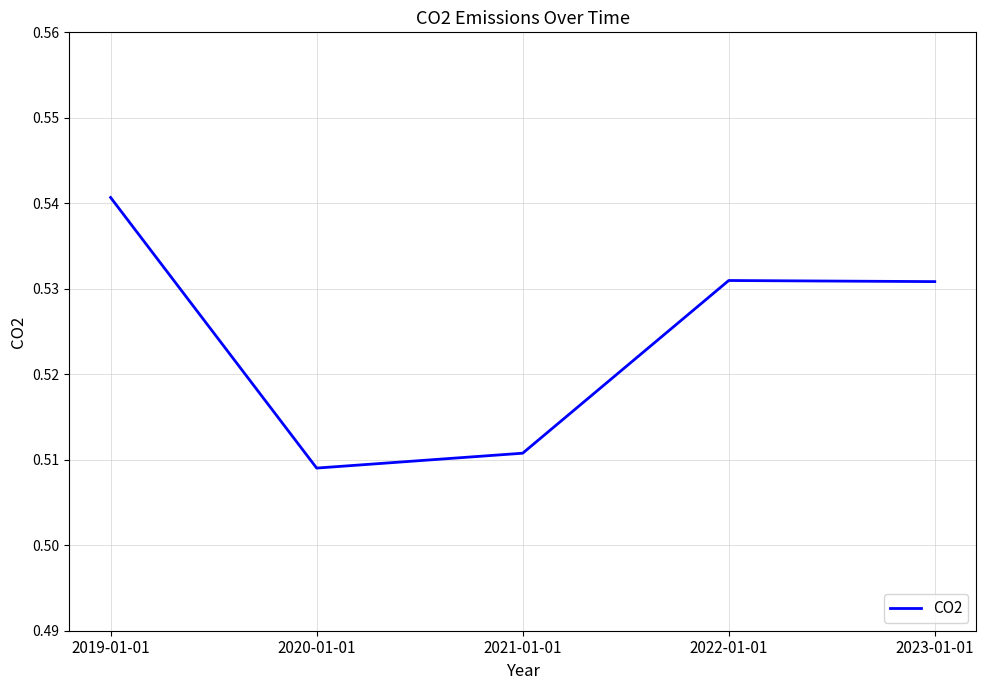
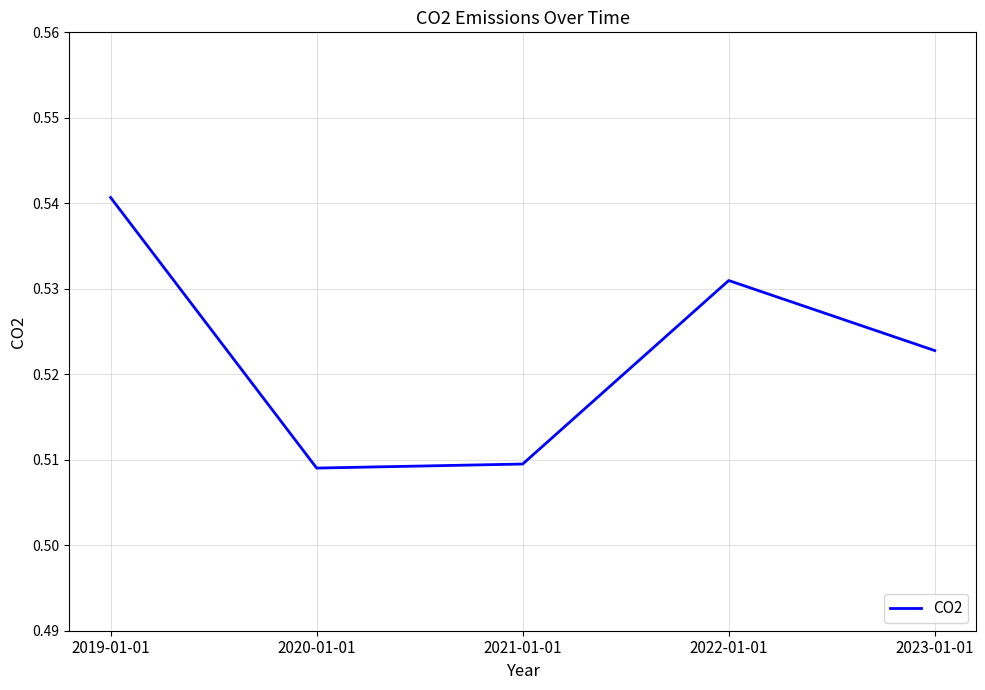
  {
    "2019-01-01": 0.541,
    "2020-01-01": 0.509,
-   "2021-01-01": 0.511,
+   "2021-01-01": 0.509,
    "2022-01-01": 0.531,
-   "2023-01-01": 0.531
+   "2023-01-01": 0.523
  }
